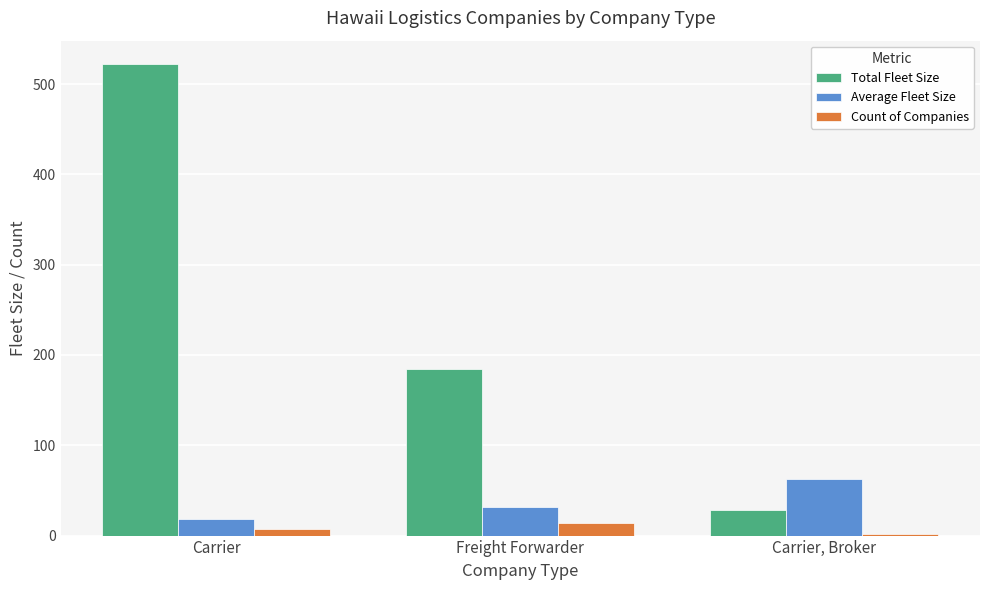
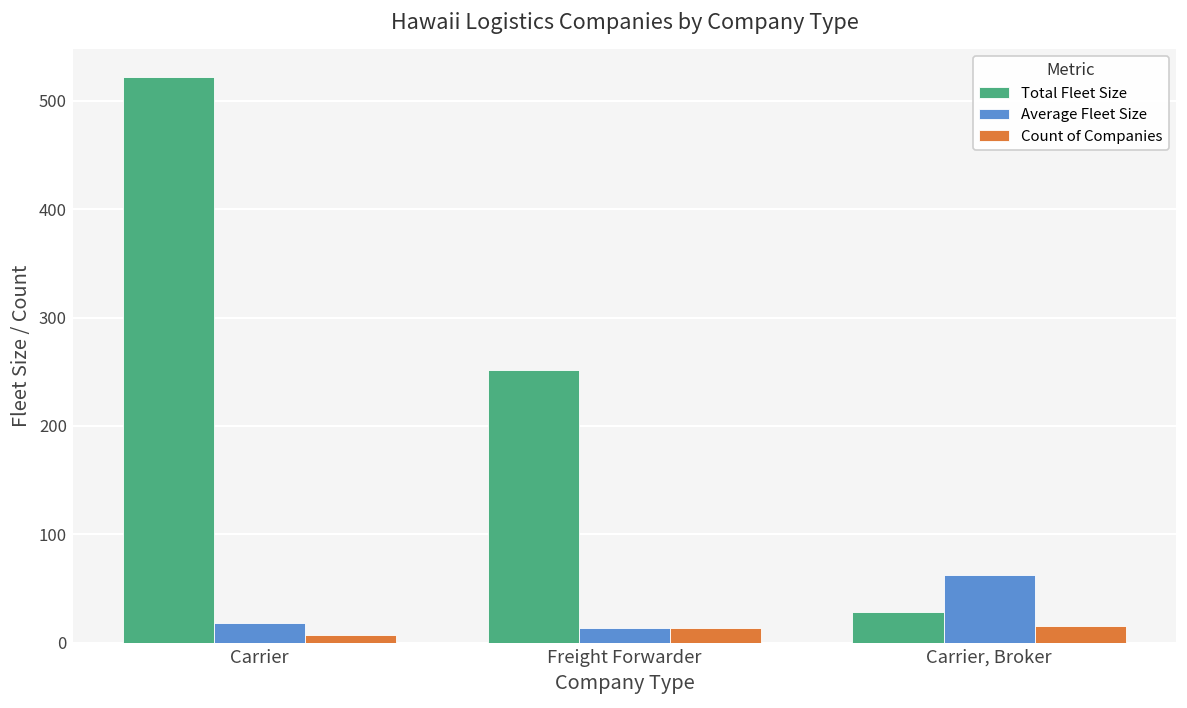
  {
    "Total Fleet Size": {
      "Carrier": 520,
-     "Freight Forwarder": 180,
+     "Freight Forwarder": 250,
      "Carrier, Broker": 30
    },
    "Average Fleet Size": {
      "Carrier": 20,
-     "Freight Forwarder": 30,
+     "Freight Forwarder": 10,
      "Carrier, Broker": 60
    },
    "Count of Companies": {
      "Carrier": 10,
      "Freight Forwarder": 10,
-     "Carrier, Broker": 0
+     "Carrier, Broker": 20
    }
  }
